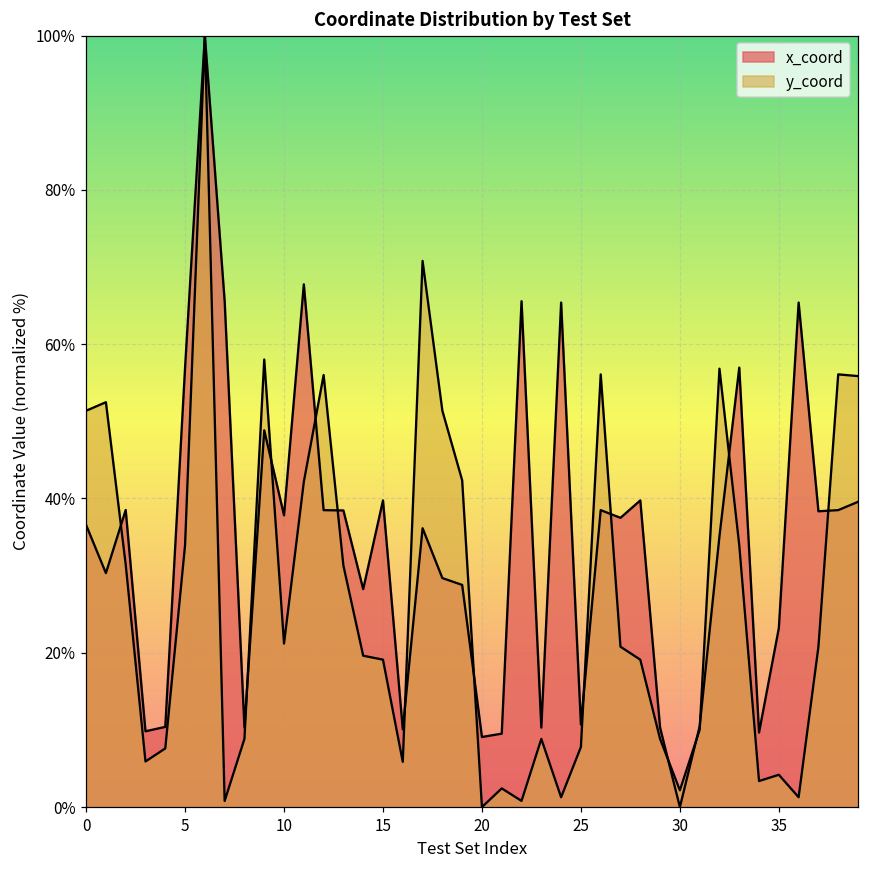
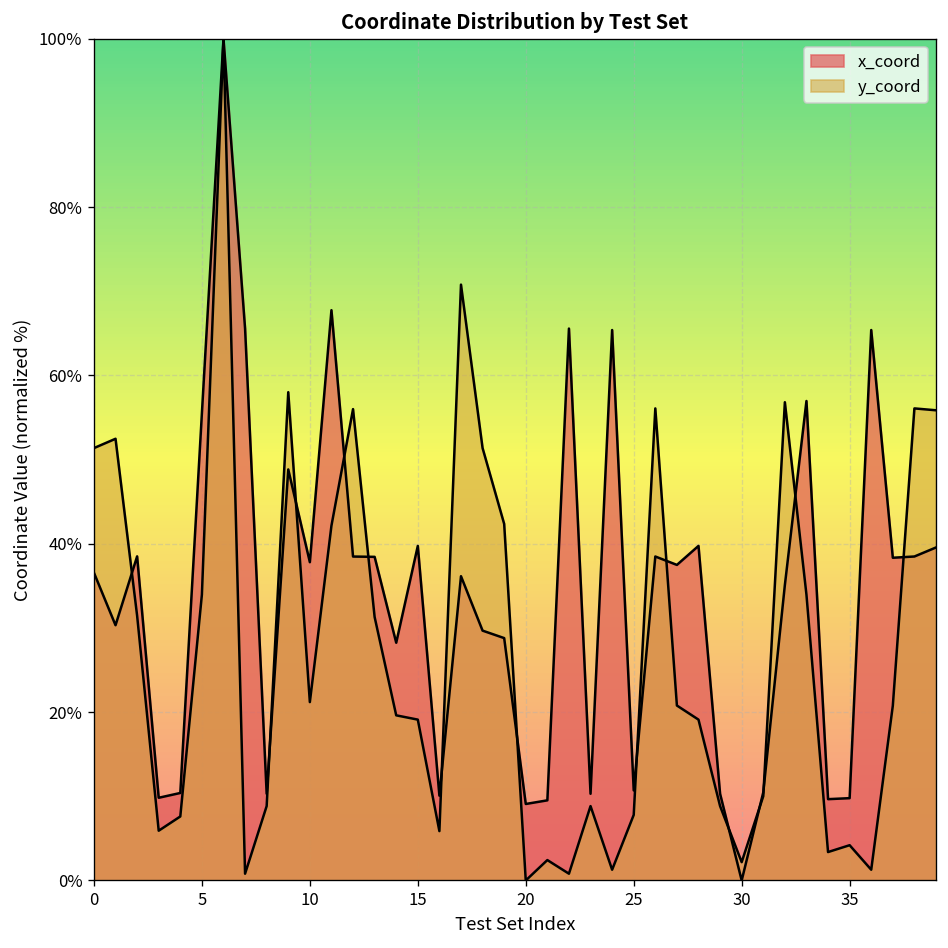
  {
    "x_coord": {
      "0": "37%",
-     "5": "57%",
+     "5": "56%",
      "10": "38%",
      "15": "40%",
      "20": "9%",
      "25": "11%",
      "30": "0%",
-     "35": "23%"
+     "35": "10%"
    },
    "y_coord": {
      "0": "51%",
      "5": "34%",
      "10": "21%",
      "15": "19%",
      "20": "0%",
      "25": "8%",
      "30": "2%",
      "35": "4%"
    }
  }
